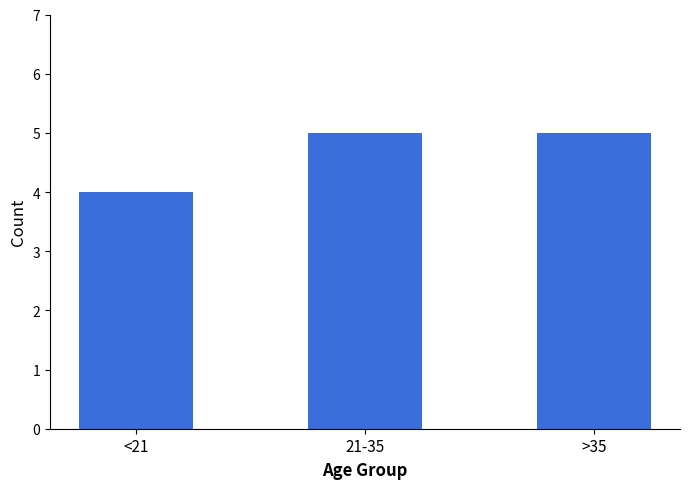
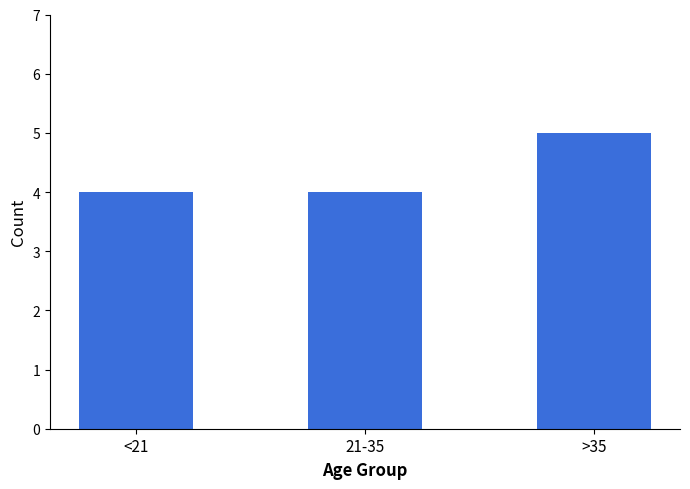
  {
    "<21": 4,
-   "21-35": 5,
+   "21-35": 4,
    ">35": 5
  }
